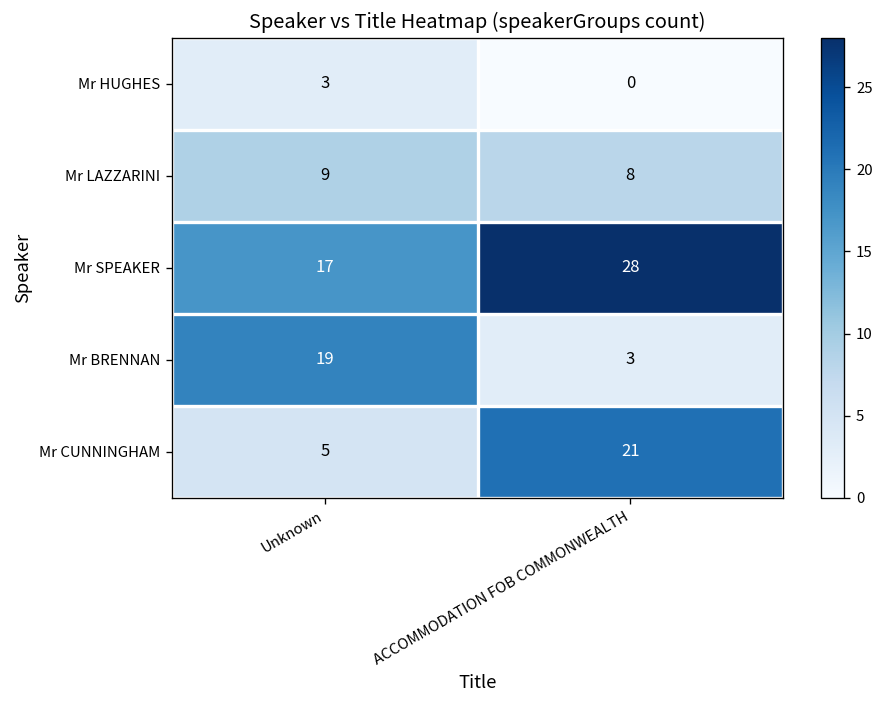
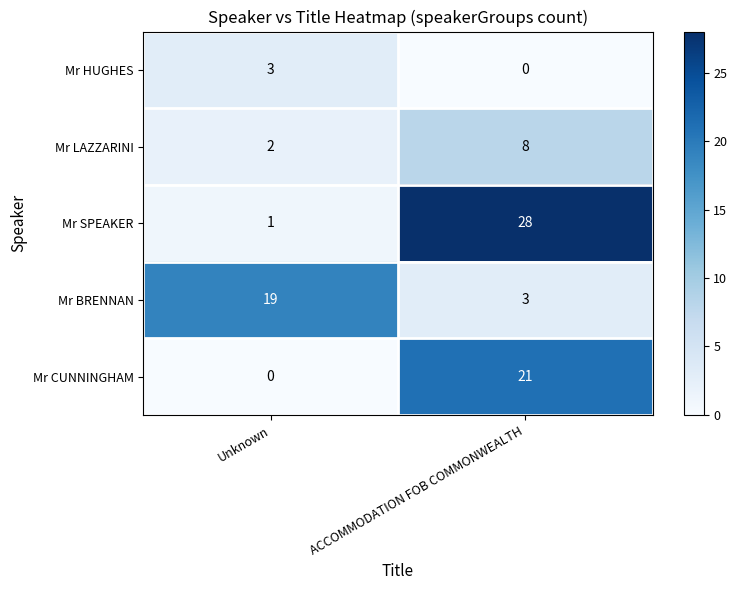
  {
    "Mr HUGHES": {
      "Unknown": 3,
      "ACCOMMODATION FOB COMMONWEALTH": 0
    },
    "Mr LAZZARINI": {
-     "Unknown": 9,
+     "Unknown": 2,
      "ACCOMMODATION FOB COMMONWEALTH": 8
    },
    "Mr SPEAKER": {
-     "Unknown": 17,
+     "Unknown": 1,
      "ACCOMMODATION FOB COMMONWEALTH": 28
    },
    "Mr BRENNAN": {
      "Unknown": 19,
      "ACCOMMODATION FOB COMMONWEALTH": 3
    },
    "Mr CUNNINGHAM": {
-     "Unknown": 5,
+     "Unknown": 0,
      "ACCOMMODATION FOB COMMONWEALTH": 21
    }
  }
